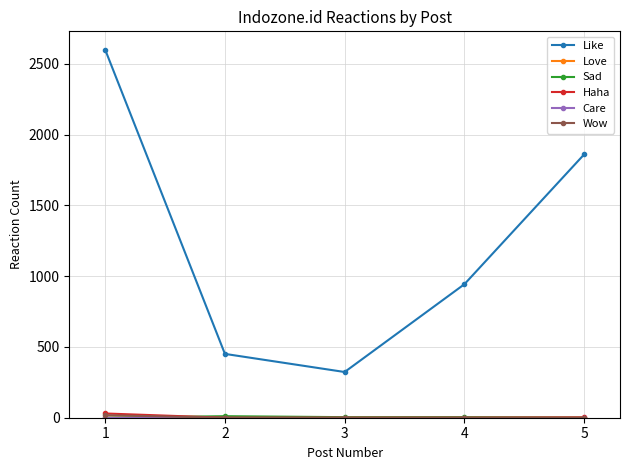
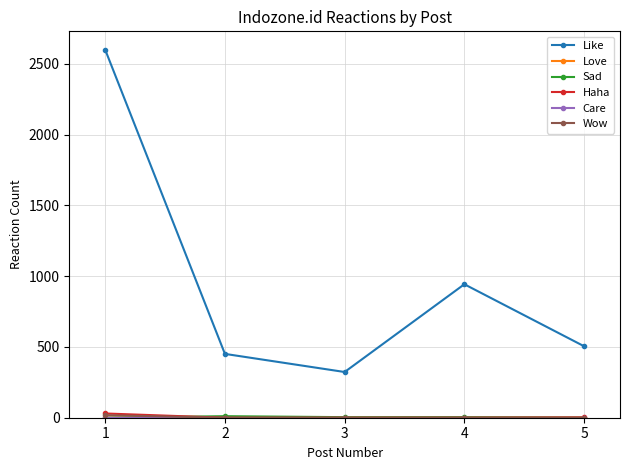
  {
    "Like": {
      "1": 2600,
      "2": 450,
      "3": 320,
      "4": 940,
-     "5": 1860
+     "5": 510
    }
  }
